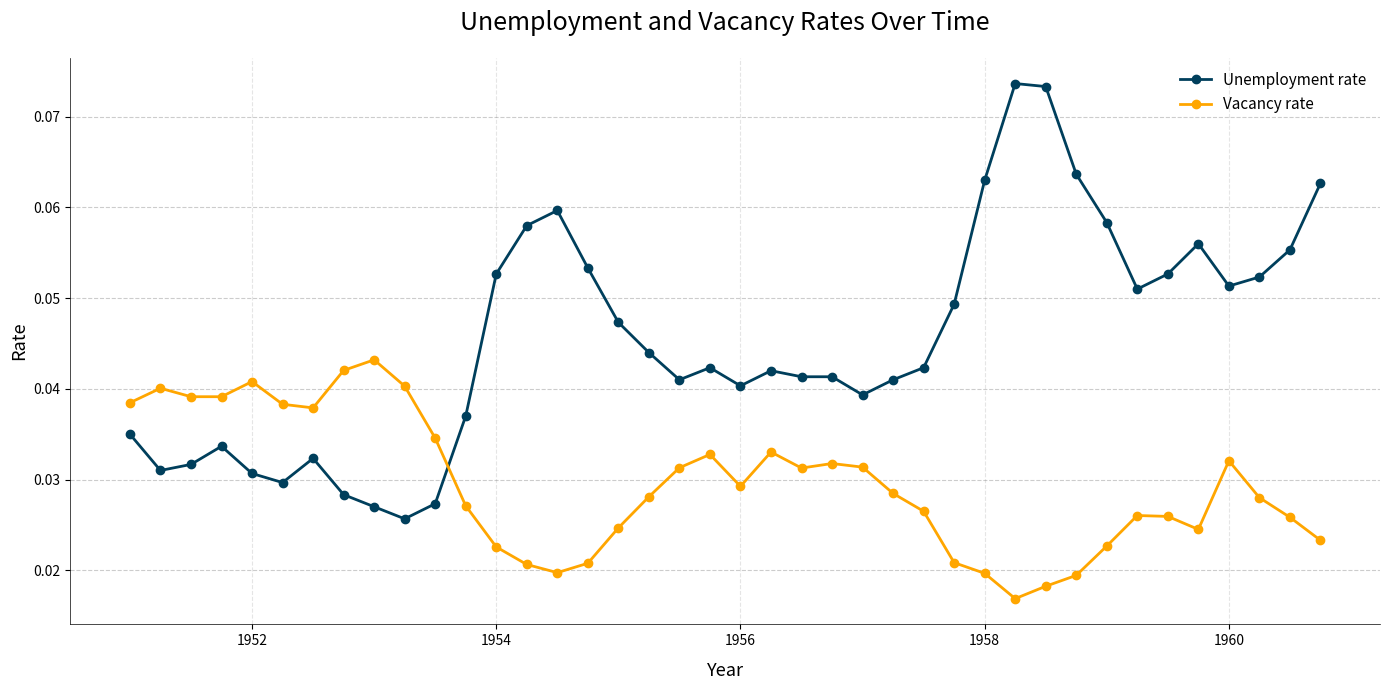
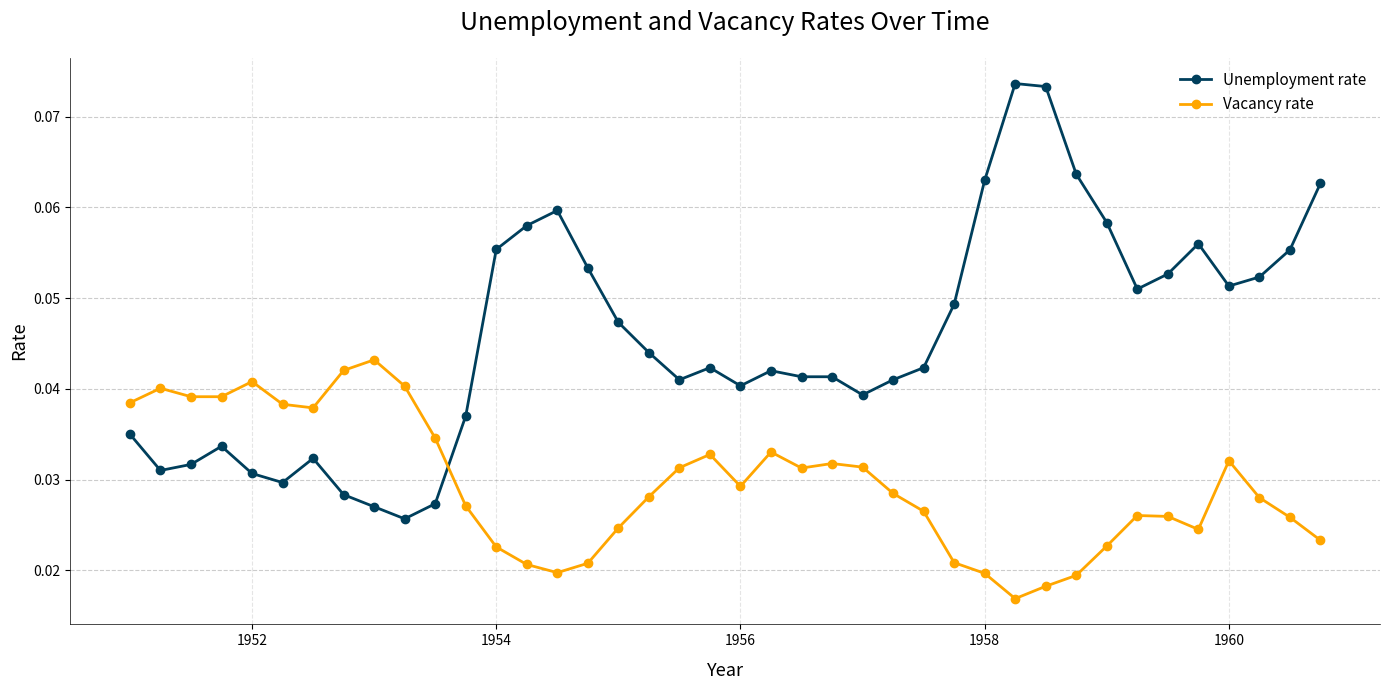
  {
    "Unemployment rate": {
      "1952": 0.031,
-     "1954": 0.053,
+     "1954": 0.055,
      "1956": 0.040,
      "1958": 0.063,
      "1960": 0.051
    },
    "Vacancy rate": {
      "1952": 0.041,
      "1954": 0.023,
      "1956": 0.029,
      "1958": 0.020,
      "1960": 0.032
    }
  }
